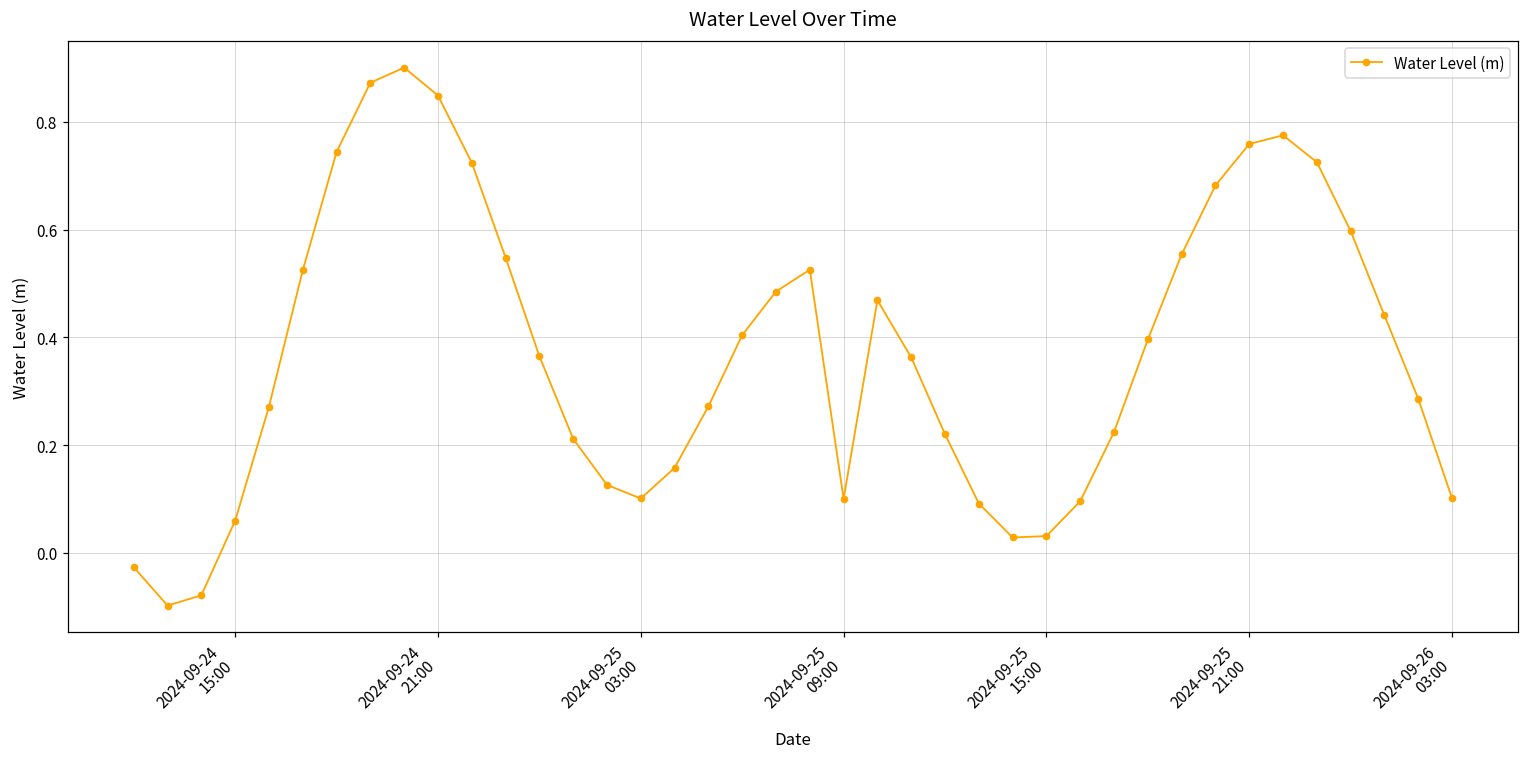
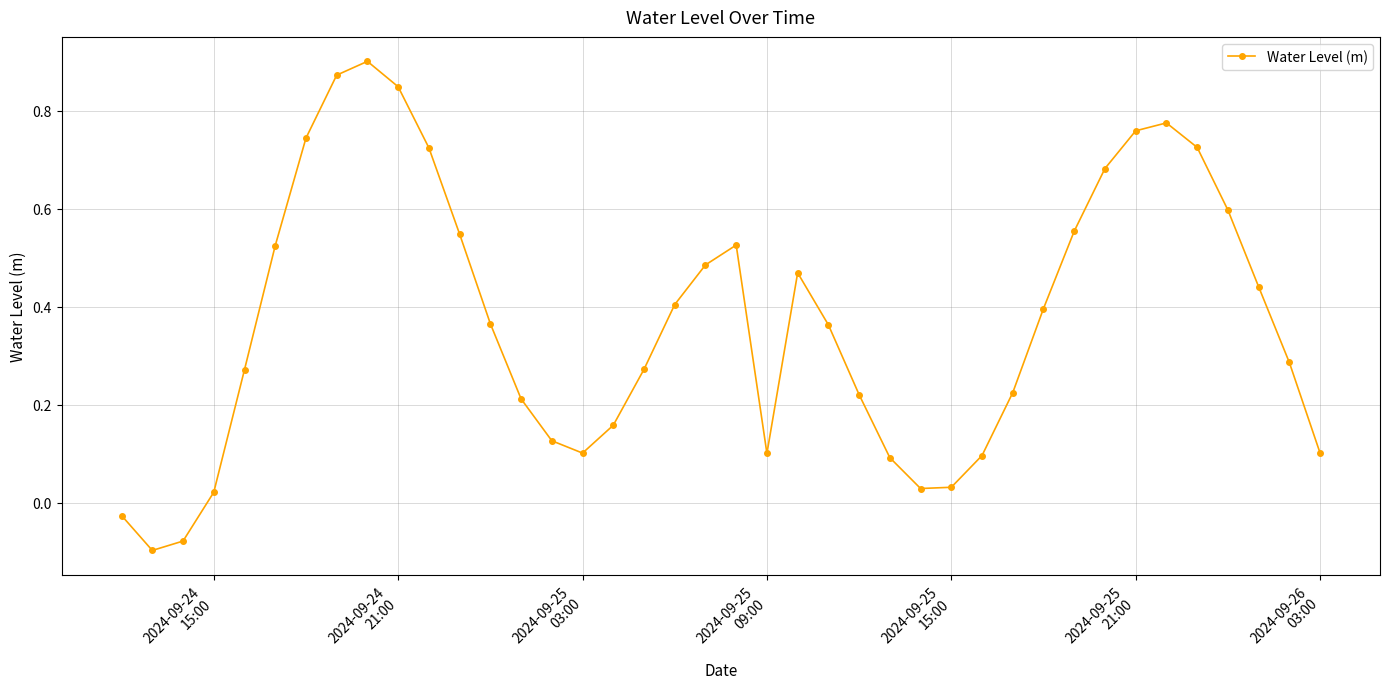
  {
-   "2024-09-24 15:00": 0.06,
+   "2024-09-24 15:00": 0.02,
    "2024-09-24 21:00": 0.85,
    "2024-09-25 03:00": 0.10,
    "2024-09-25 09:00": 0.10,
    "2024-09-25 15:00": 0.03,
    "2024-09-25 21:00": 0.76,
    "2024-09-26 03:00": 0.10
  }
